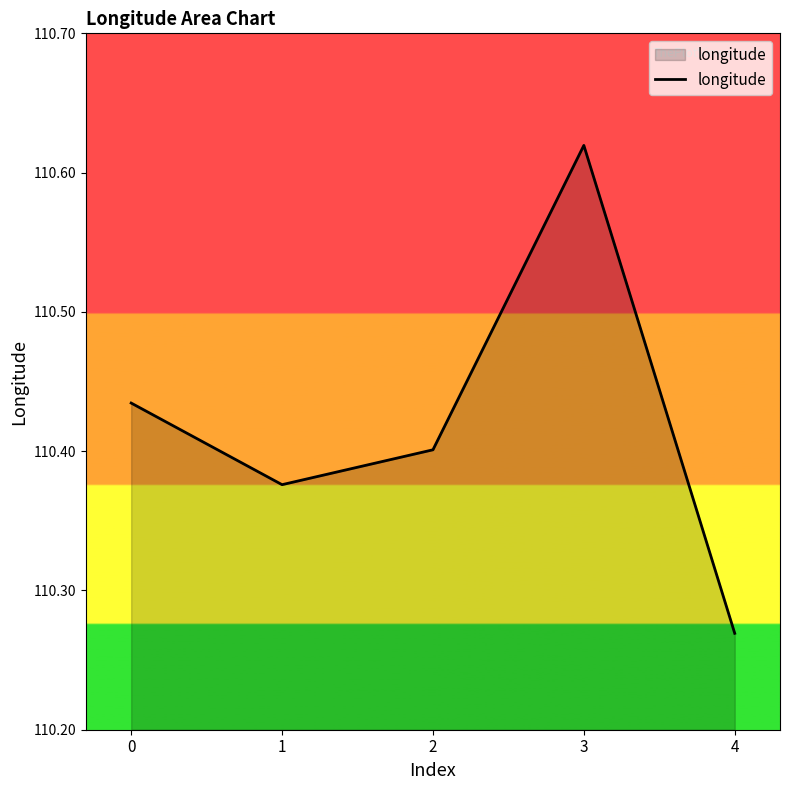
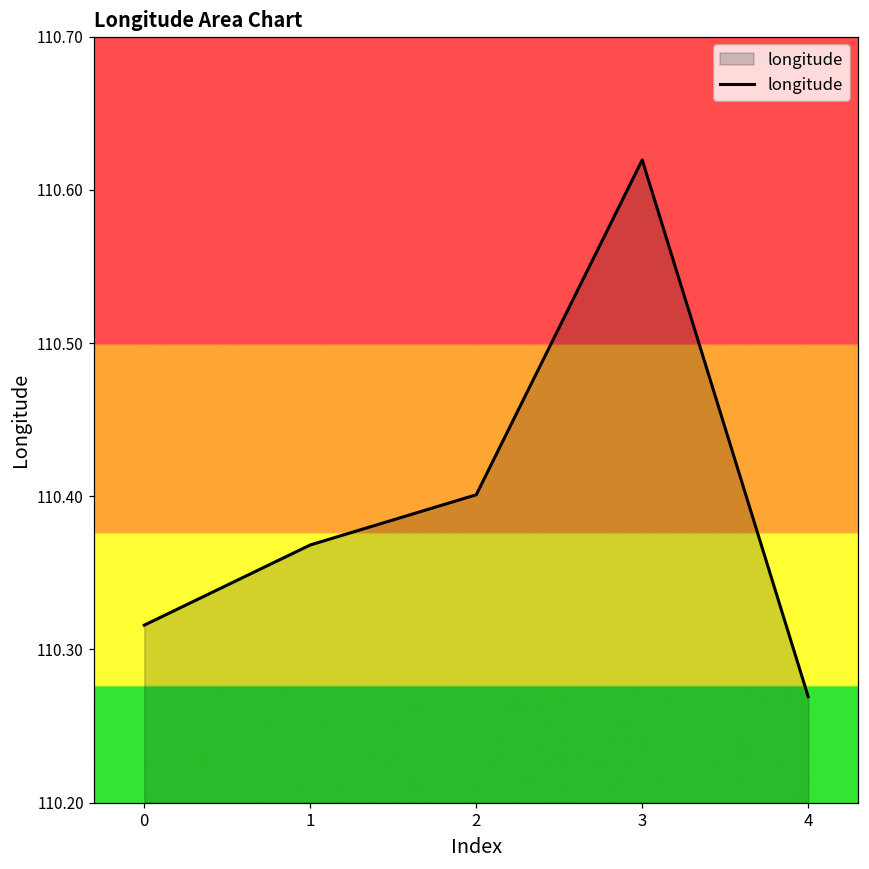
  {
-   "0": 110.435,
-   "1": 110.376,
+   "0": 110.316,
+   "1": 110.368,
    "2": 110.401,
    "3": 110.620,
    "4": 110.269
  }
